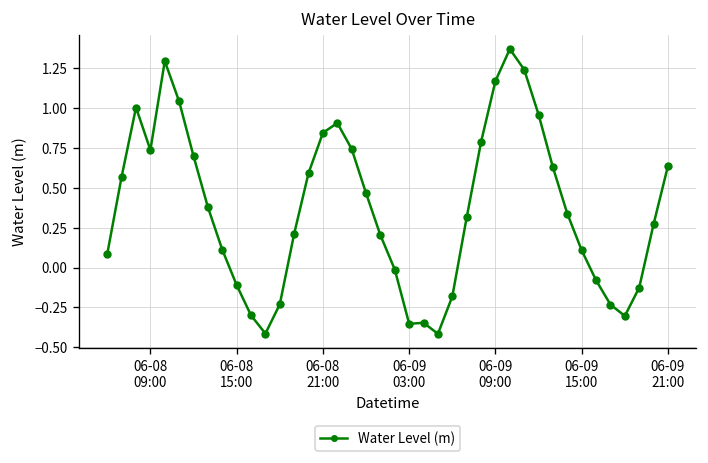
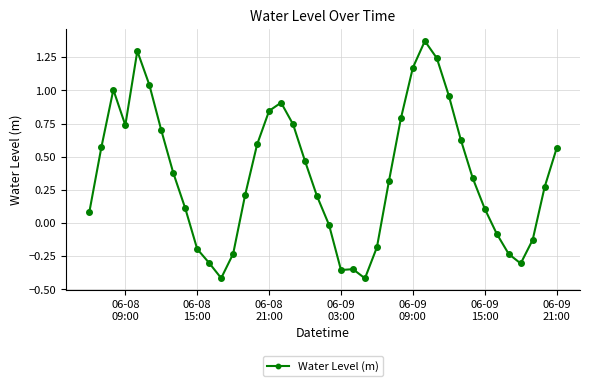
  {
    "06-08 09:00": 0.74,
-   "06-08 15:00": -0.11,
+   "06-08 15:00": -0.20,
    "06-08 21:00": 0.85,
    "06-09 03:00": -0.35,
    "06-09 09:00": 1.17,
    "06-09 15:00": 0.11,
-   "06-09 21:00": 0.64
+   "06-09 21:00": 0.56
  }
